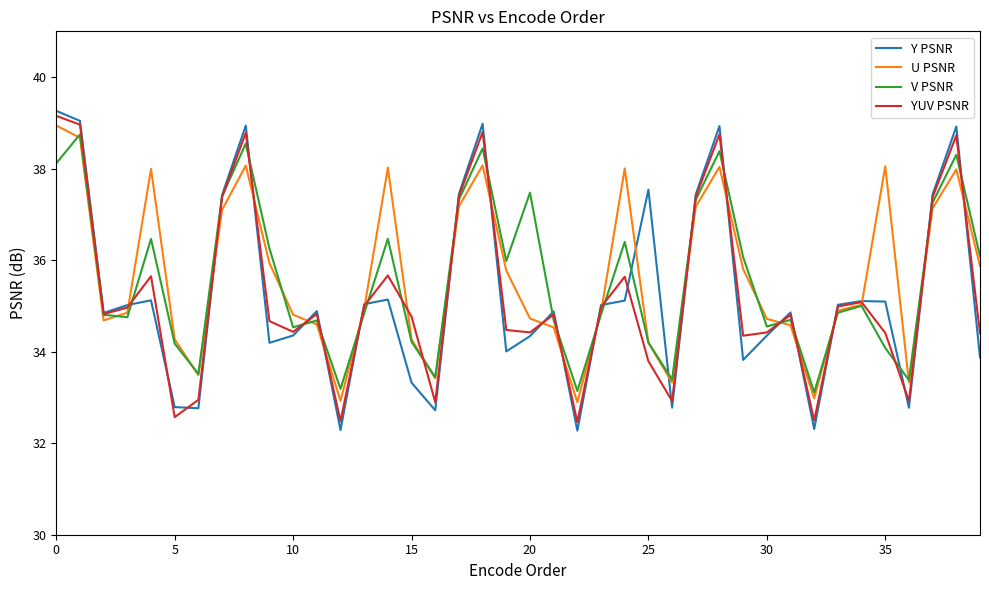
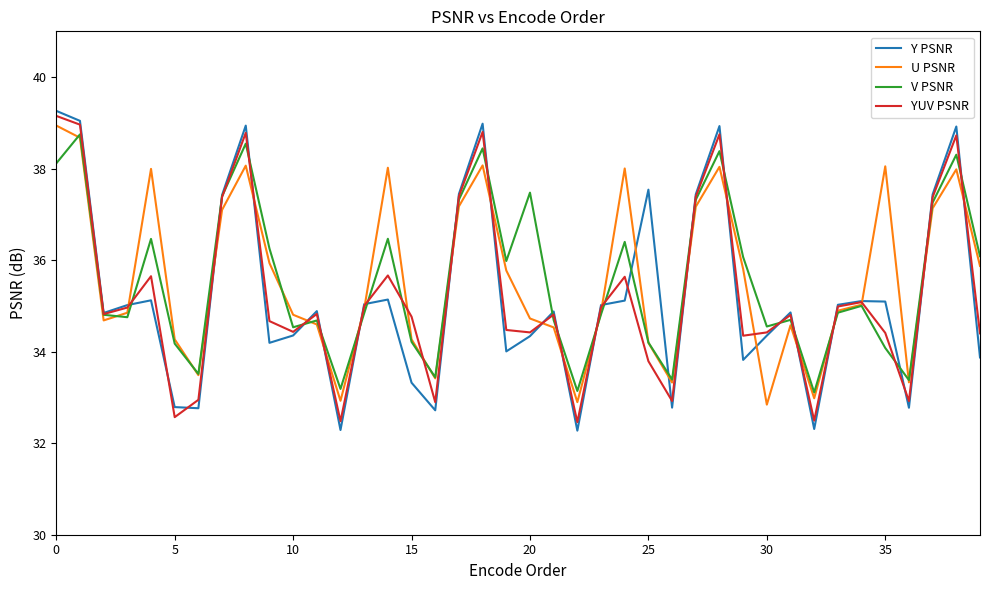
  {
    "Y PSNR": {
      "0": 39.3,
      "5": 32.8,
      "10": 34.4,
      "15": 33.3,
      "20": 34.3,
      "25": 37.5,
      "30": 34.4,
      "35": 35.1
    },
    "U PSNR": {
      "0": 38.9,
      "5": 34.3,
      "10": 34.8,
      "20": 34.7,
-     "30": 34.7,
+     "30": 32.8,
      "35": 38.1
    },
    "V PSNR": {
      "0": 38.1,
      "5": 34.2,
      "10": 34.5,
      "20": 37.5,
      "30": 34.6,
      "35": 34.1
    },
    "YUV PSNR": {
      "0": 39.2,
      "5": 32.6,
      "10": 34.4,
      "15": 34.8,
      "20": 34.4,
      "25": 33.8,
      "30": 34.4,
      "35": 34.4
    }
  }
